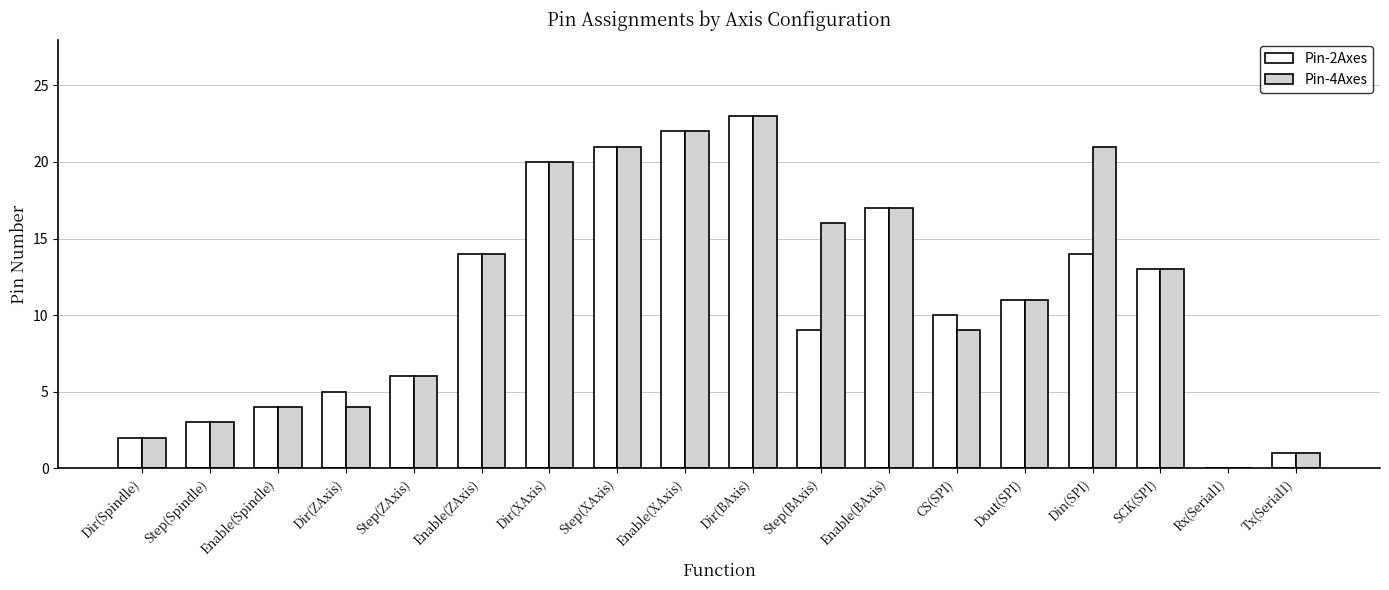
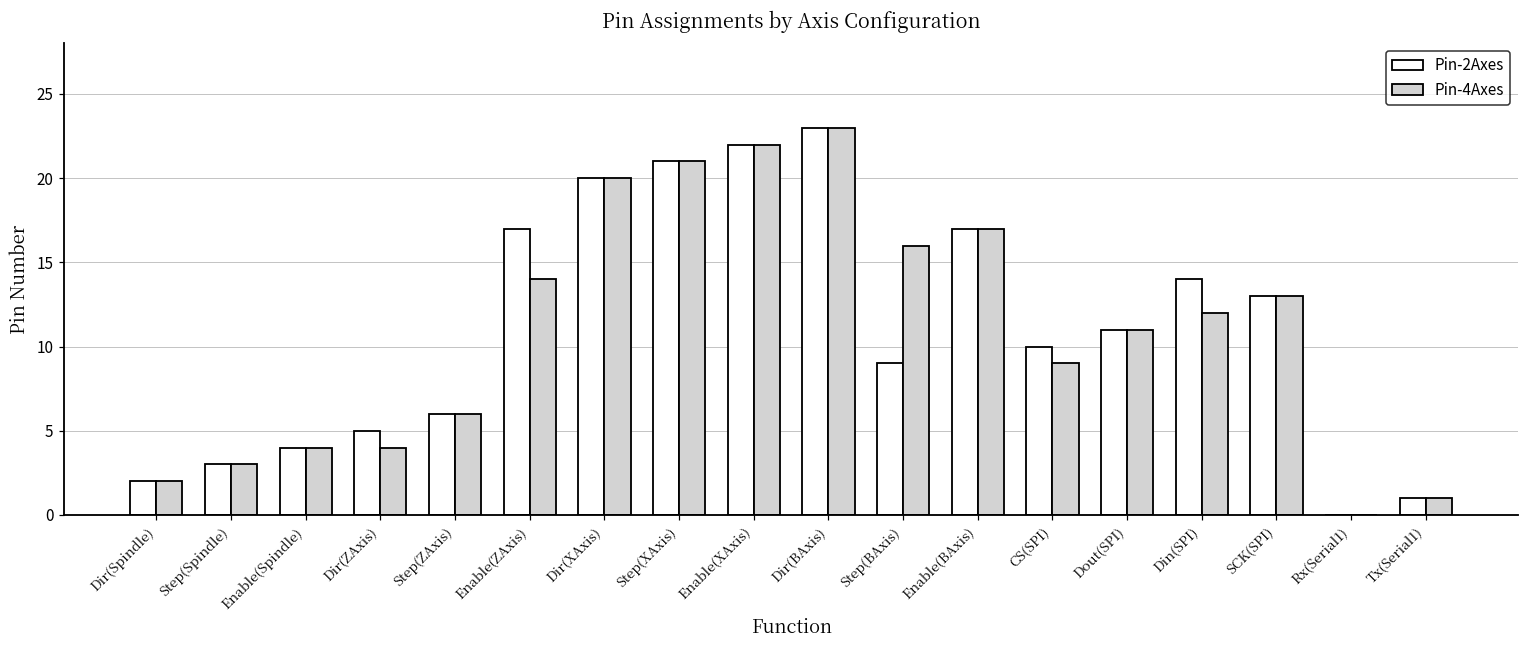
  {
    "Pin-2Axes": {
      "Dir(Spindle)": 2,
      "Step(Spindle)": 3,
      "Enable(Spindle)": 4,
      "Dir(ZAxis)": 5,
      "Step(ZAxis)": 6,
-     "Enable(ZAxis)": 14,
+     "Enable(ZAxis)": 17,
      "Dir(XAxis)": 20,
      "Step(XAxis)": 21,
      "Enable(XAxis)": 22,
      "Dir(BAxis)": 23,
      "Step(BAxis)": 9,
      "Enable(BAxis)": 17,
      "CS(SPI)": 10,
      "Dout(SPI)": 11,
      "Din(SPI)": 14,
      "SCK(SPI)": 13,
      "Rx(Serial1)": 0,
      "Tx(Serial1)": 1
    },
    "Pin-4Axes": {
      "Dir(Spindle)": 2,
      "Step(Spindle)": 3,
      "Enable(Spindle)": 4,
      "Dir(ZAxis)": 4,
      "Step(ZAxis)": 6,
      "Enable(ZAxis)": 14,
      "Dir(XAxis)": 20,
      "Step(XAxis)": 21,
      "Enable(XAxis)": 22,
      "Dir(BAxis)": 23,
      "Step(BAxis)": 16,
      "Enable(BAxis)": 17,
      "CS(SPI)": 9,
      "Dout(SPI)": 11,
-     "Din(SPI)": 21,
+     "Din(SPI)": 12,
      "SCK(SPI)": 13,
      "Rx(Serial1)": 0,
      "Tx(Serial1)": 1
    }
  }
